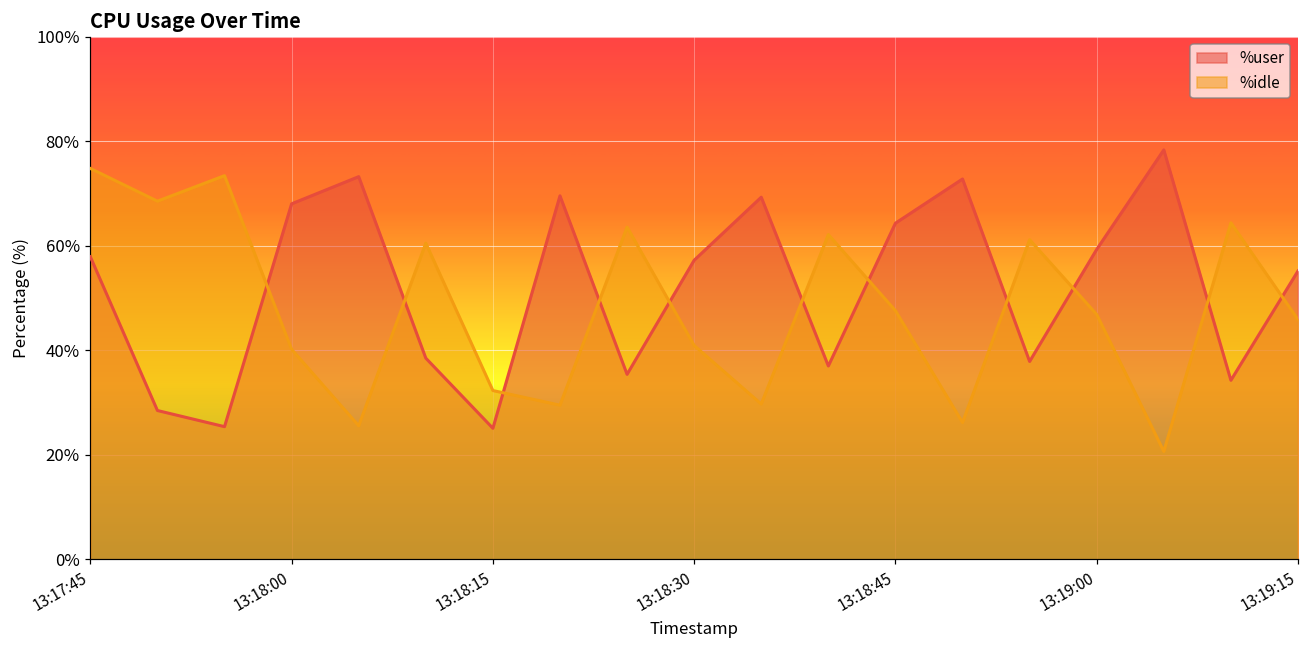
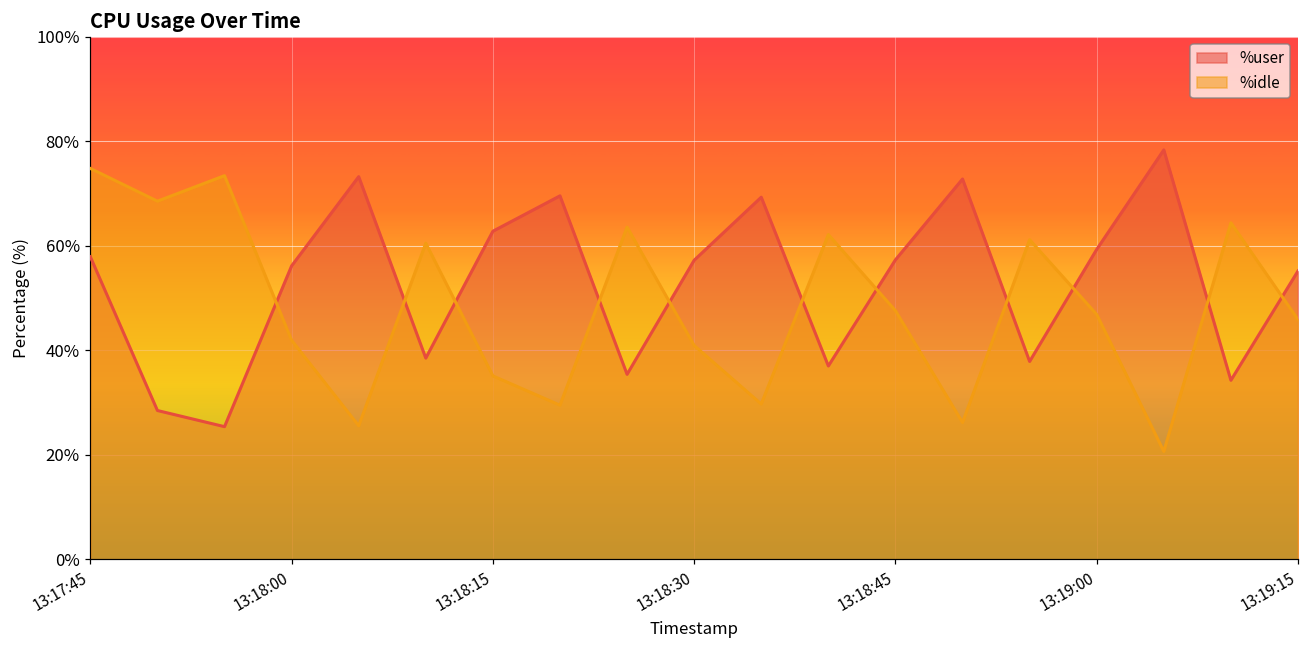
  {
    "%user": {
      "13:17:45": "58%",
-     "13:18:00": "68%",
-     "13:18:15": "25%",
+     "13:18:00": "56%",
+     "13:18:15": "63%",
      "13:18:30": "57%",
-     "13:18:45": "64%",
+     "13:18:45": "57%",
      "13:19:00": "59%",
      "13:19:15": "55%"
    },
    "%idle": {
      "13:17:45": "75%",
-     "13:18:00": "40%",
-     "13:18:15": "32%",
+     "13:18:00": "42%",
+     "13:18:15": "35%",
      "13:18:30": "41%",
      "13:18:45": "48%",
      "13:19:00": "47%",
      "13:19:15": "46%"
    }
  }
